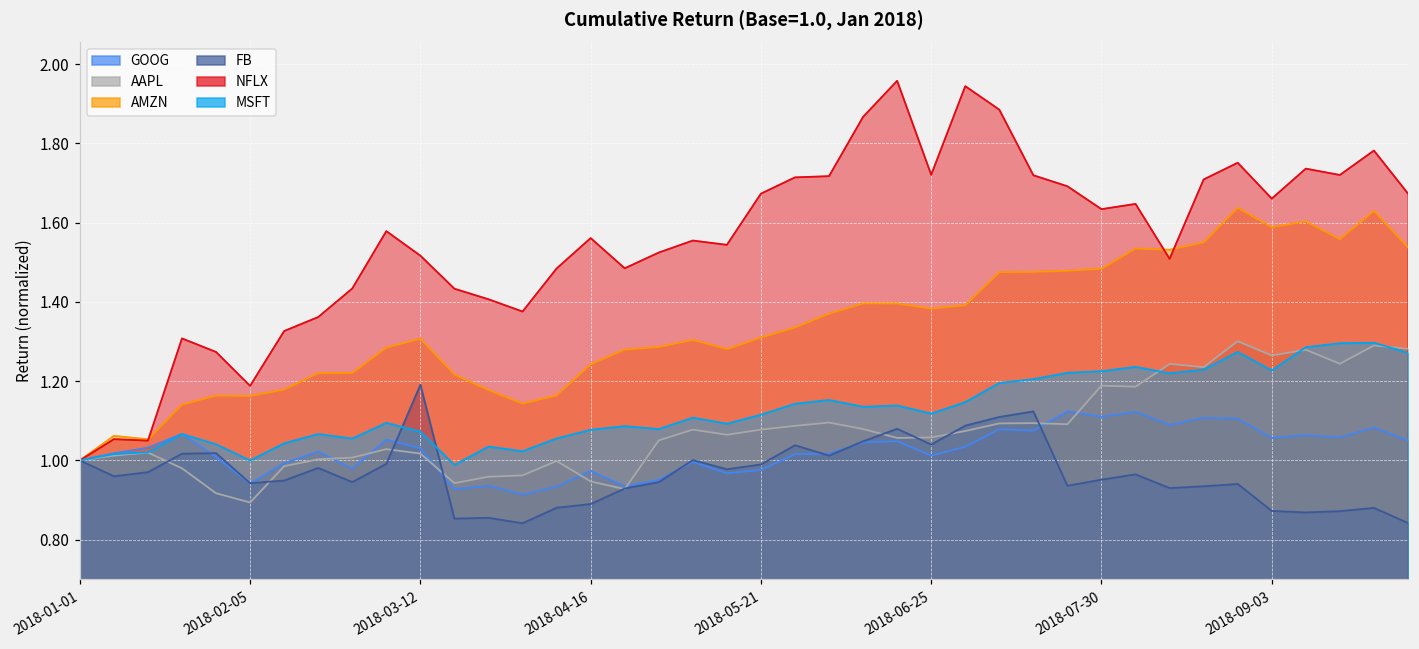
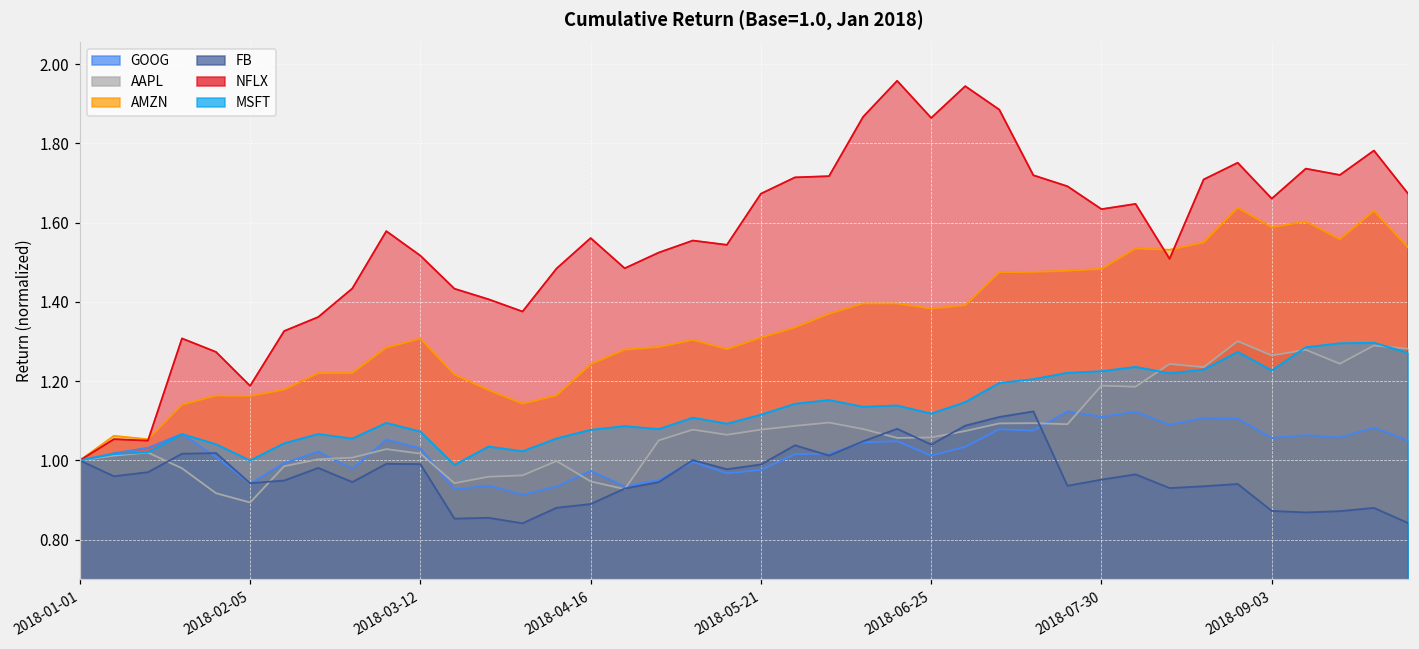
  {
    "AAPL": {
      "2018-02-05": 0.89,
      "2018-03-12": 1.02,
      "2018-04-16": 0.95,
      "2018-05-21": 1.08,
      "2018-06-25": 1.06,
      "2018-07-30": 1.19,
      "2018-09-03": 1.26
    },
    "AMZN": {
      "2018-02-05": 1.16,
      "2018-03-12": 1.31,
      "2018-04-16": 1.24,
      "2018-05-21": 1.31,
      "2018-06-25": 1.38,
      "2018-07-30": 1.48,
      "2018-09-03": 1.59
    },
    "FB": {
-     "2018-03-12": 1.19,
+     "2018-03-12": 0.99,
      "2018-04-16": 0.89,
      "2018-05-21": 0.99,
      "2018-06-25": 1.04,
      "2018-07-30": 0.95,
      "2018-09-03": 0.87
    },
    "NFLX": {
      "2018-02-05": 1.19,
      "2018-03-12": 1.52,
      "2018-04-16": 1.56,
      "2018-05-21": 1.67,
-     "2018-06-25": 1.72,
+     "2018-06-25": 1.86,
      "2018-07-30": 1.63,
      "2018-09-03": 1.66
    }
  }
